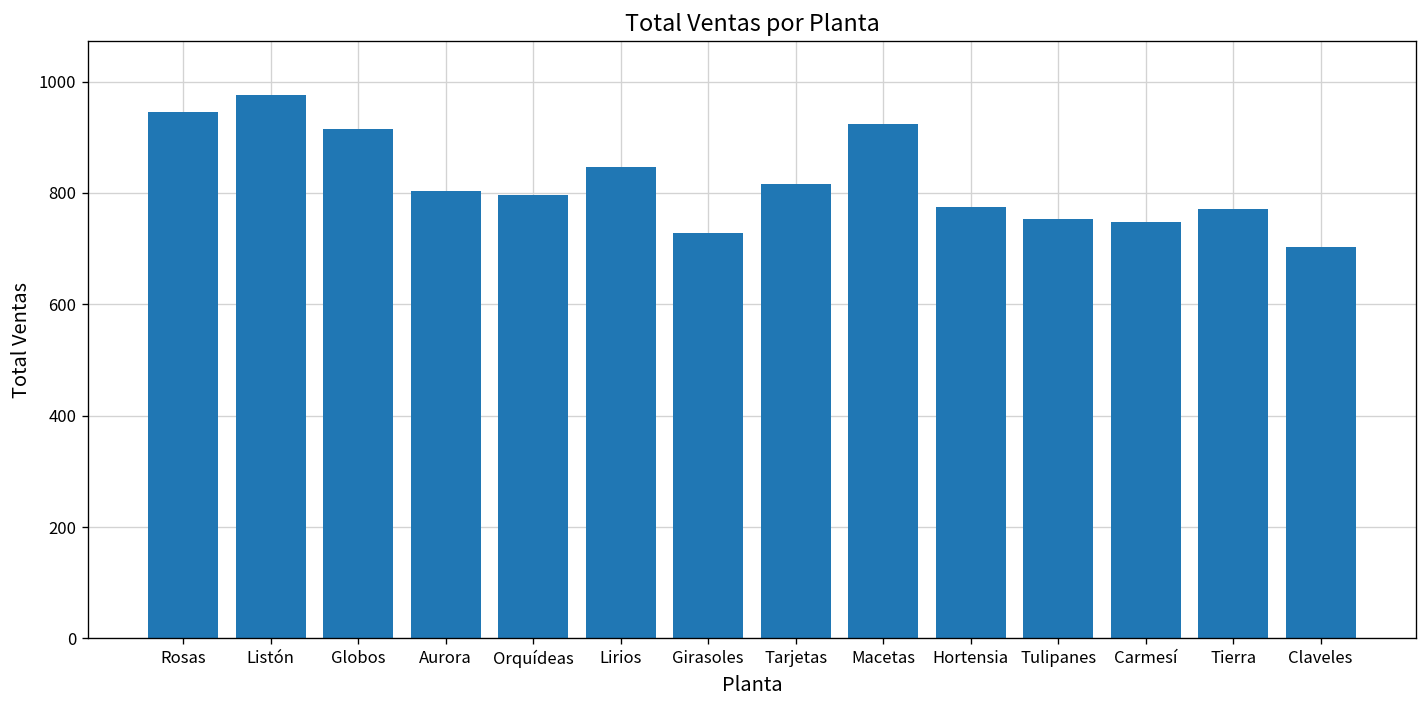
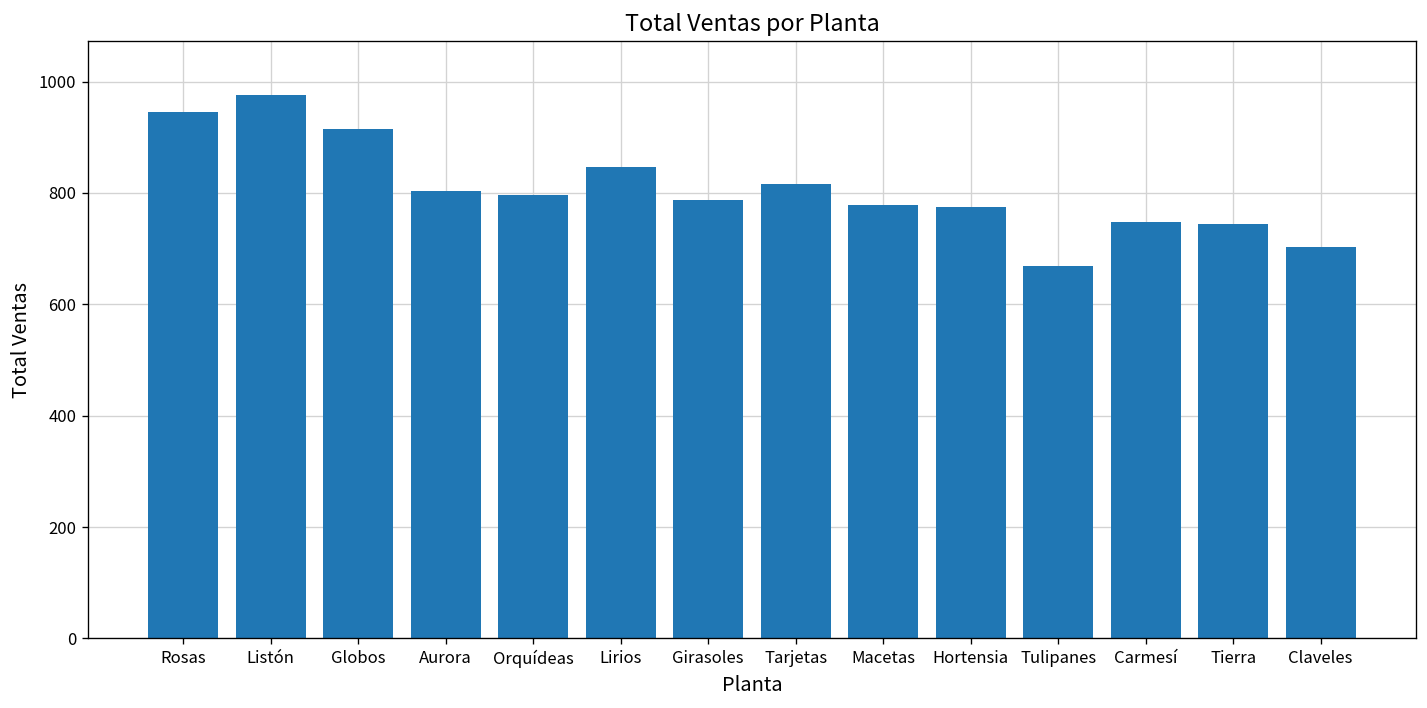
  {
    "Rosas": 950,
    "Listón": 980,
    "Globos": 920,
    "Aurora": 800,
    "Orquídeas": 800,
    "Lirios": 850,
-   "Girasoles": 730,
+   "Girasoles": 790,
    "Tarjetas": 820,
-   "Macetas": 920,
+   "Macetas": 780,
    "Hortensia": 770,
-   "Tulipanes": 750,
+   "Tulipanes": 670,
    "Carmesí": 750,
-   "Tierra": 770,
+   "Tierra": 750,
    "Claveles": 700
  }
